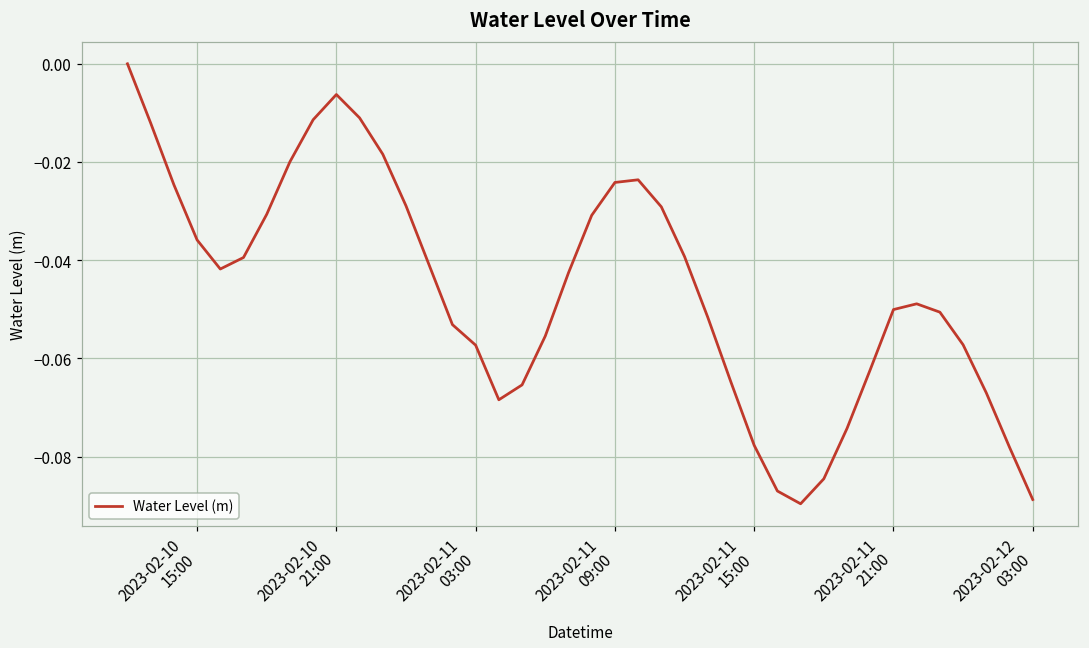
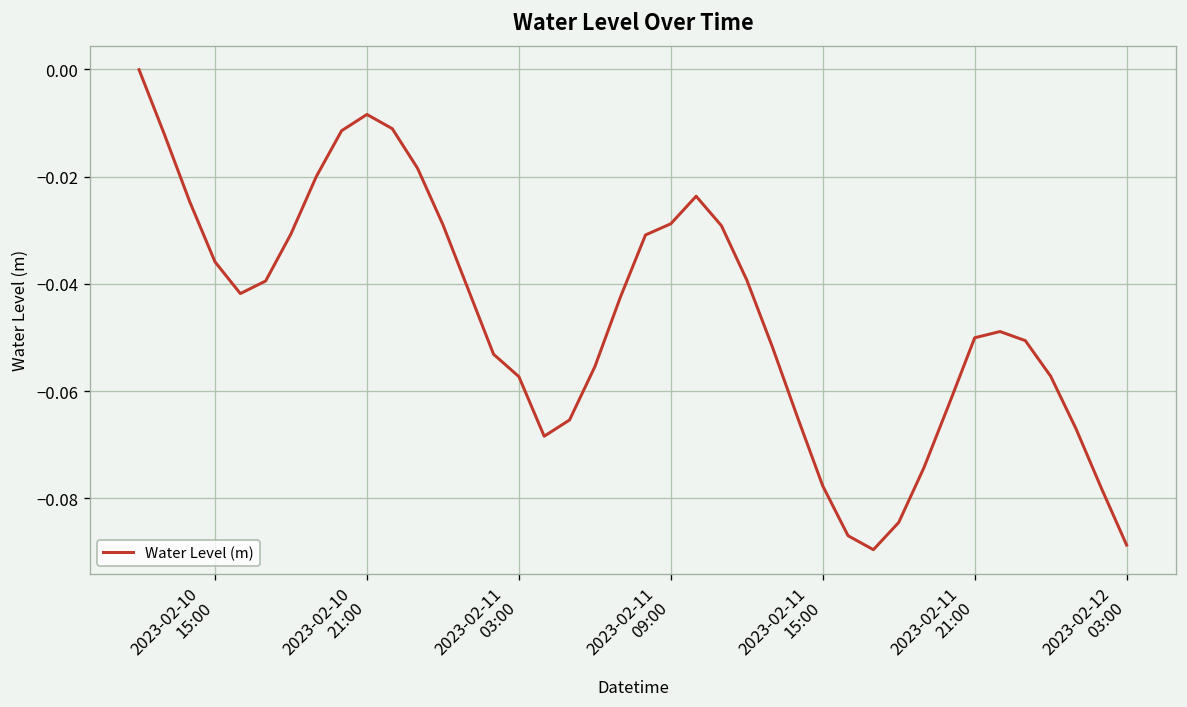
  {
    "2023-02-10 15:00": -0.036,
-   "2023-02-10 21:00": -0.006,
+   "2023-02-10 21:00": -0.008,
    "2023-02-11 03:00": -0.057,
-   "2023-02-11 09:00": -0.024,
+   "2023-02-11 09:00": -0.029,
    "2023-02-11 15:00": -0.078,
    "2023-02-11 21:00": -0.050,
    "2023-02-12 03:00": -0.089
  }
